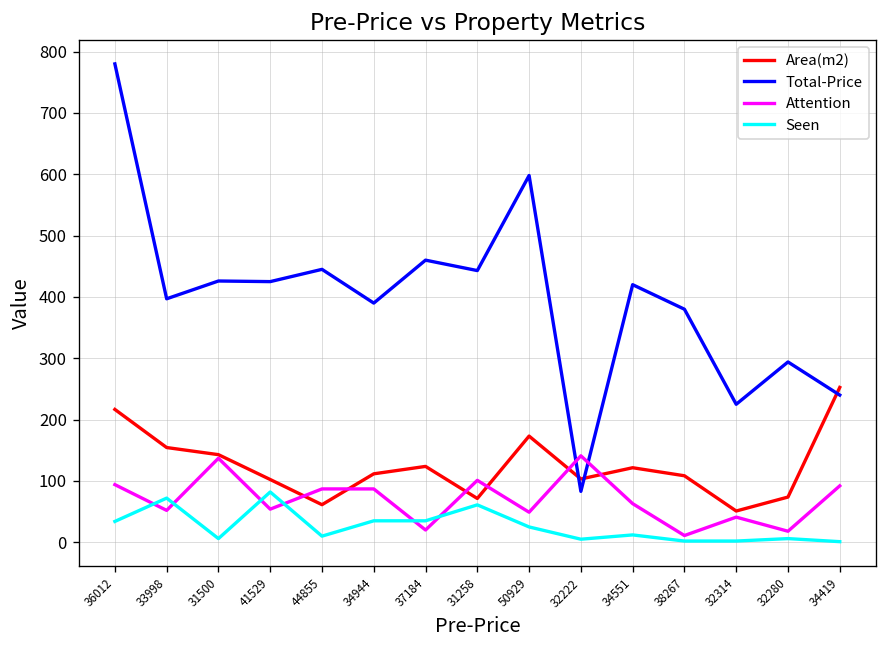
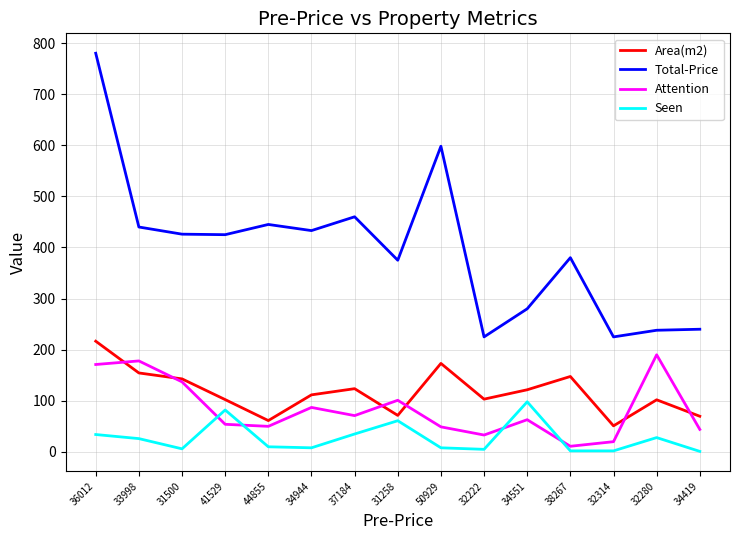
  {
    "Area(m2)": {
      "36012": 220,
      "33998": 150,
      "31500": 140,
      "41529": 100,
      "44855": 60,
      "34944": 110,
      "37184": 120,
      "31258": 70,
      "50929": 170,
      "32222": 100,
      "34551": 120,
-     "38267": 110,
+     "38267": 150,
      "32314": 50,
-     "32280": 70,
-     "34419": 250
+     "32280": 100,
+     "34419": 70
    },
    "Total-Price": {
      "36012": 780,
-     "33998": 400,
+     "33998": 440,
      "31500": 430,
      "41529": 430,
      "44855": 450,
-     "34944": 390,
+     "34944": 430,
      "37184": 460,
-     "31258": 440,
+     "31258": 380,
      "50929": 600,
-     "32222": 80,
-     "34551": 420,
+     "32222": 230,
+     "34551": 280,
      "38267": 380,
      "32314": 230,
-     "32280": 290,
+     "32280": 240,
      "34419": 240
    },
    "Attention": {
-     "36012": 90,
-     "33998": 50,
+     "36012": 170,
+     "33998": 180,
      "31500": 140,
      "41529": 50,
-     "44855": 90,
+     "44855": 50,
      "34944": 90,
-     "37184": 20,
+     "37184": 70,
      "31258": 100,
      "50929": 50,
-     "32222": 140,
+     "32222": 30,
      "34551": 60,
      "38267": 10,
-     "32314": 40,
-     "32280": 20,
-     "34419": 90
+     "32314": 20,
+     "32280": 190,
+     "34419": 40
    },
    "Seen": {
      "36012": 30,
-     "33998": 70,
+     "33998": 30,
      "31500": 10,
      "41529": 80,
      "44855": 10,
-     "34944": 40,
+     "34944": 10,
      "37184": 40,
      "31258": 60,
-     "50929": 30,
+     "50929": 10,
      "32222": 10,
-     "34551": 10,
+     "34551": 100,
      "38267": 0,
      "32314": 0,
-     "32280": 10,
+     "32280": 30,
      "34419": 0
    }
  }
